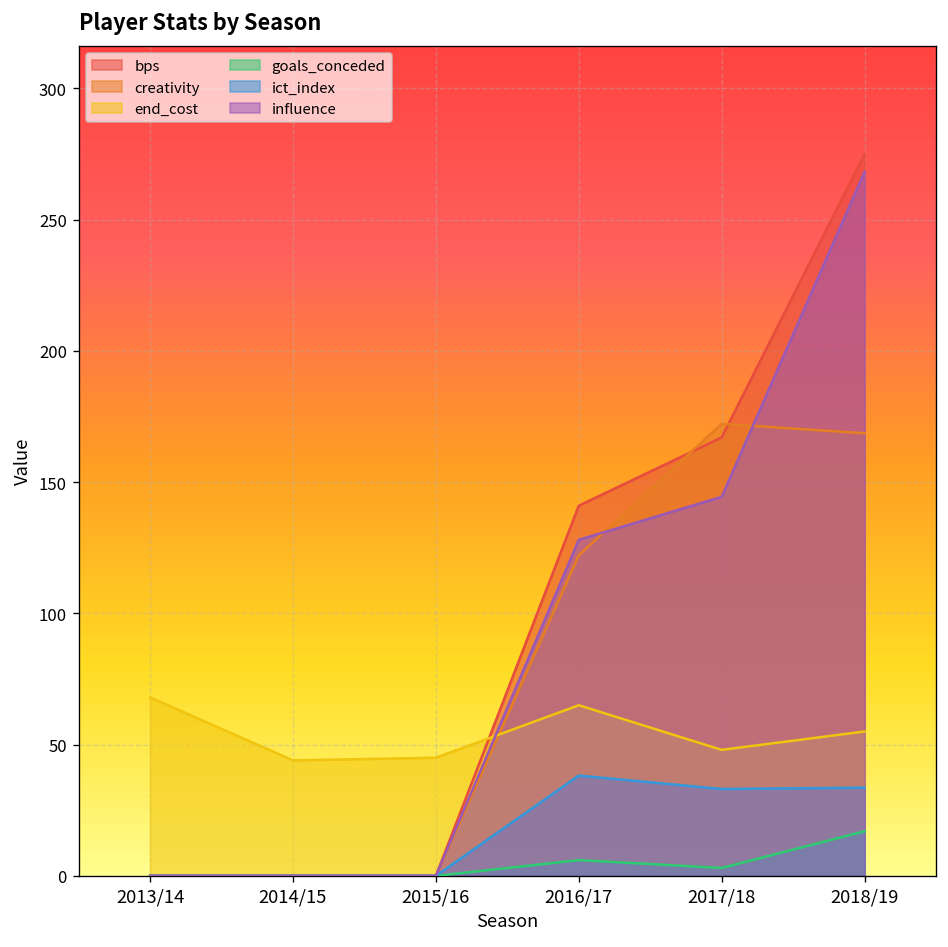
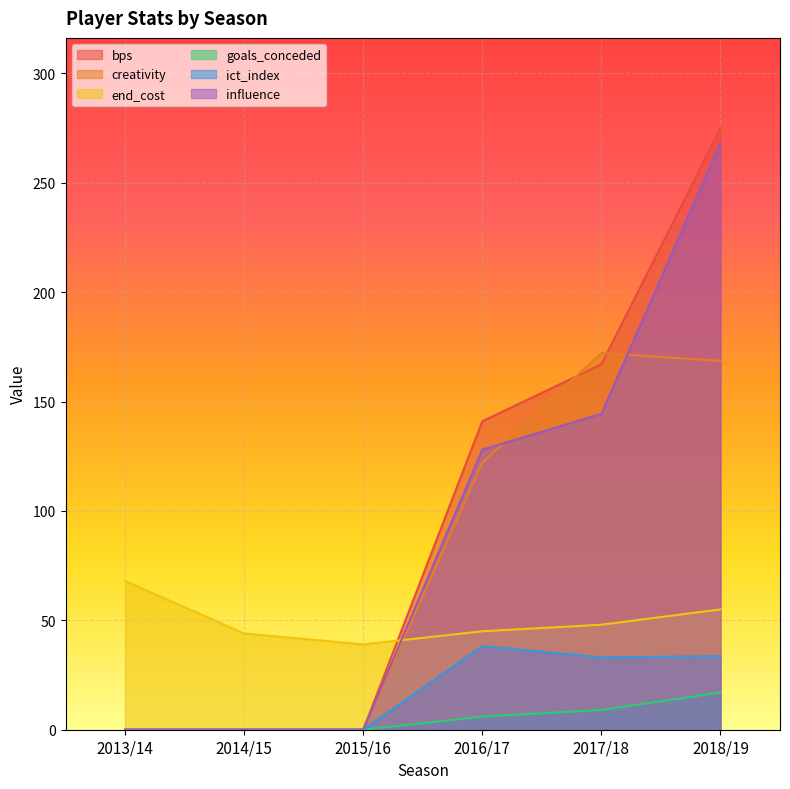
  {
    "end_cost": {
      "2013/14": 68,
      "2014/15": 44,
-     "2015/16": 45,
-     "2016/17": 65,
+     "2015/16": 39,
+     "2016/17": 45,
      "2017/18": 48,
      "2018/19": 55
    },
    "goals_conceded": {
      "2016/17": 6,
-     "2017/18": 3,
+     "2017/18": 9,
      "2018/19": 17
    },
    "ict_index": {
      "2016/17": 38,
      "2017/18": 33,
      "2018/19": 34
    },
    "influence": {
      "2016/17": 128,
      "2017/18": 144,
      "2018/19": 268
    }
  }
